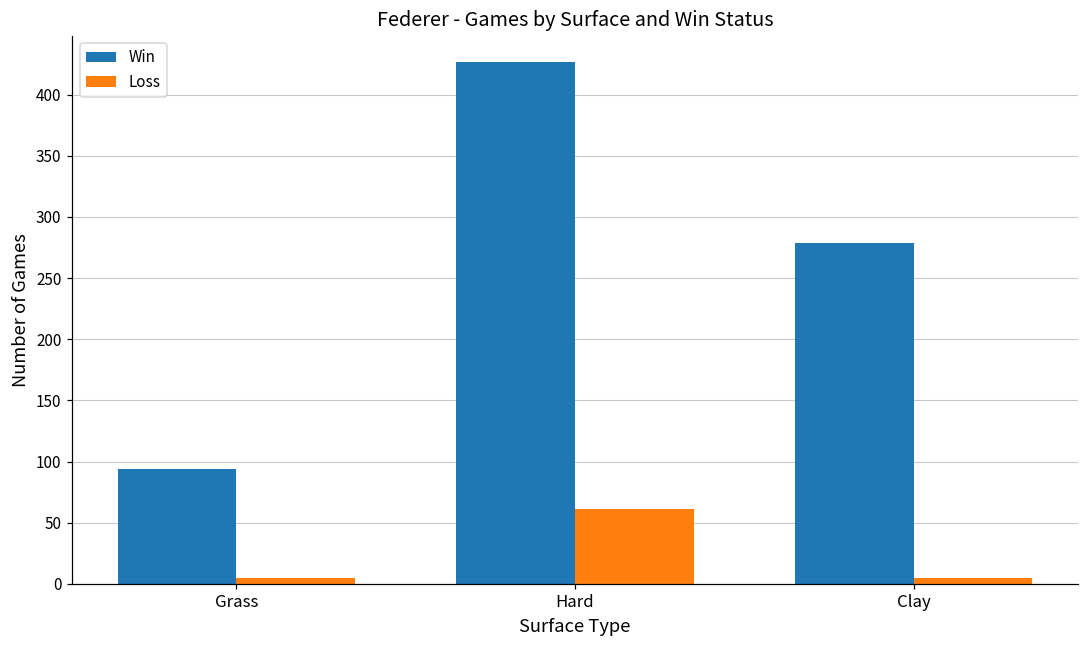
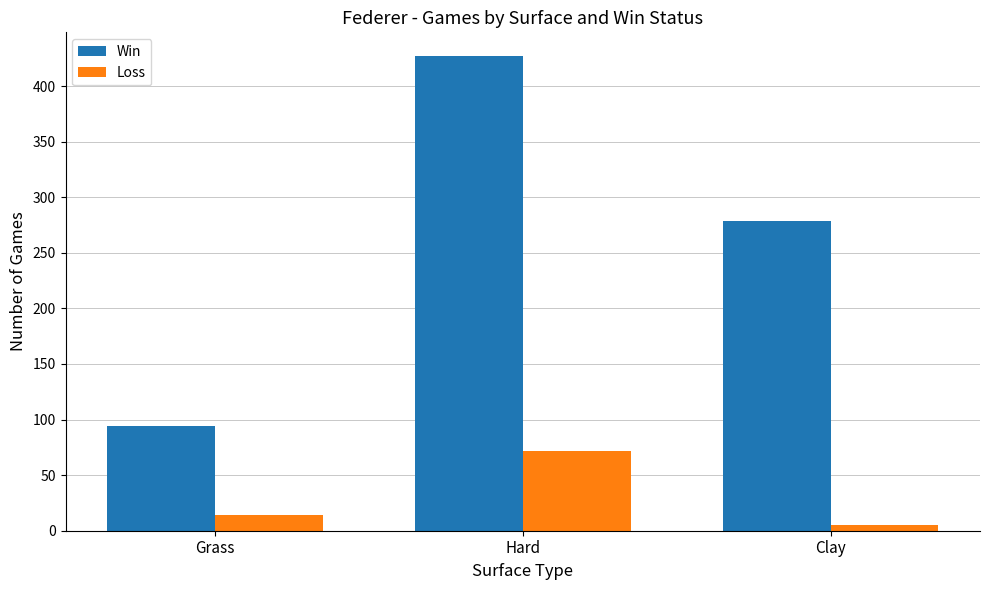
  {
    "Win": {
      "Grass": 94,
      "Hard": 427,
      "Clay": 279
    },
    "Loss": {
-     "Grass": 5,
-     "Hard": 61,
+     "Grass": 14,
+     "Hard": 72,
      "Clay": 5
    }
  }
